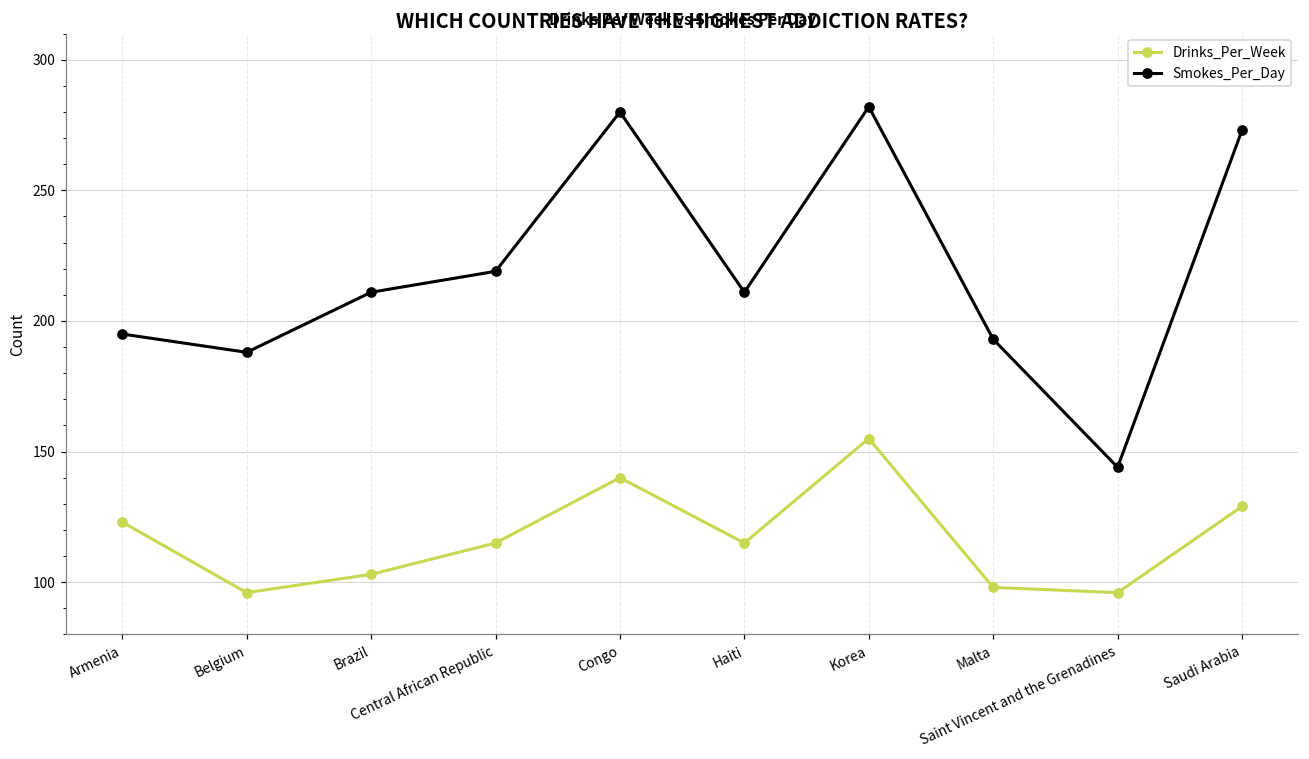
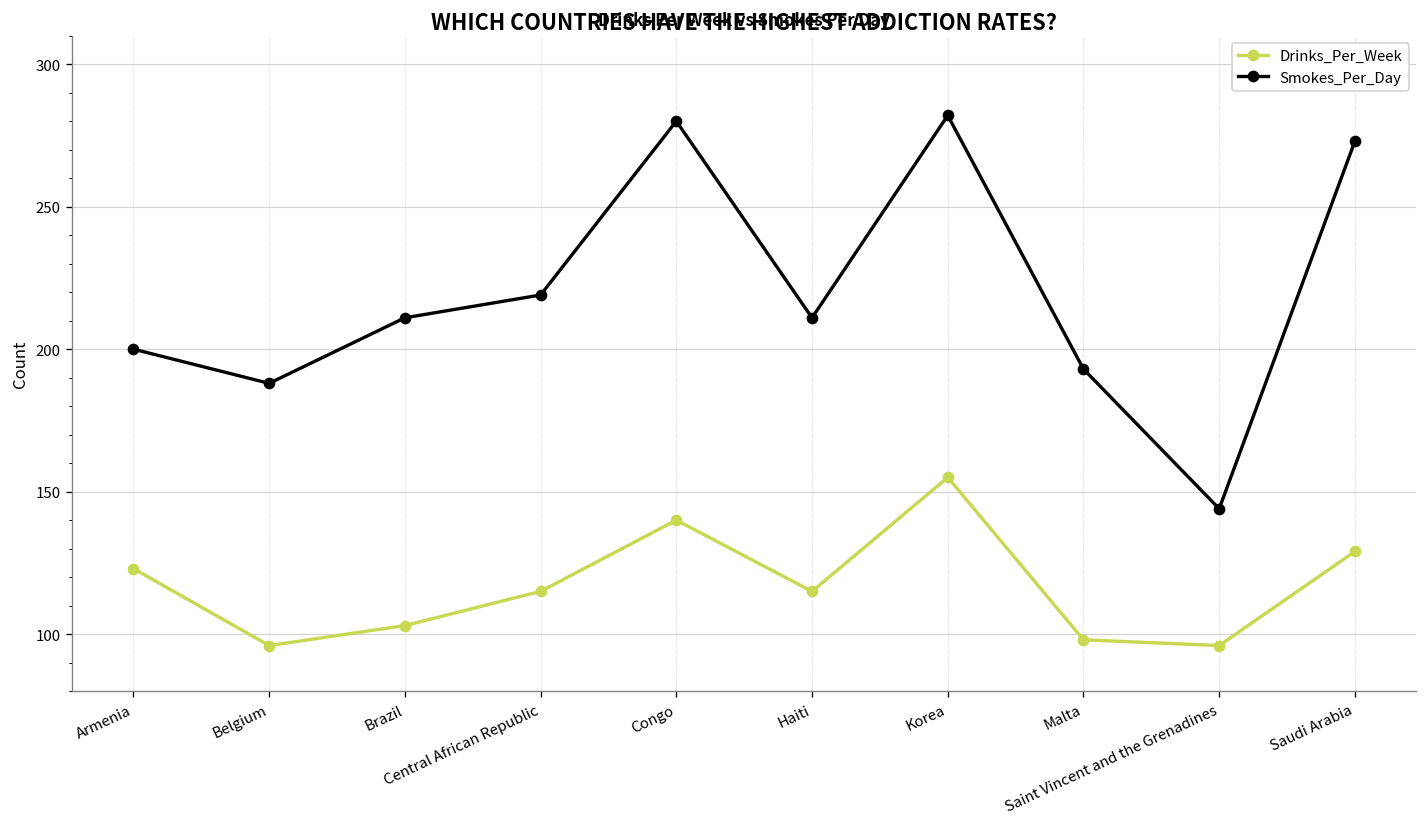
  {
    "Drinks_Per_Week": {
      "Armenia": 123,
      "Belgium": 96,
      "Brazil": 103,
      "Central African Republic": 115,
      "Congo": 140,
      "Haiti": 115,
      "Korea": 155,
      "Malta": 98,
      "Saint Vincent and the Grenadines": 96,
      "Saudi Arabia": 129
    },
    "Smokes_Per_Day": {
-     "Armenia": 195,
+     "Armenia": 200,
      "Belgium": 188,
      "Brazil": 211,
      "Central African Republic": 219,
      "Congo": 280,
      "Haiti": 211,
      "Korea": 282,
      "Malta": 193,
      "Saint Vincent and the Grenadines": 144,
      "Saudi Arabia": 273
    }
  }
